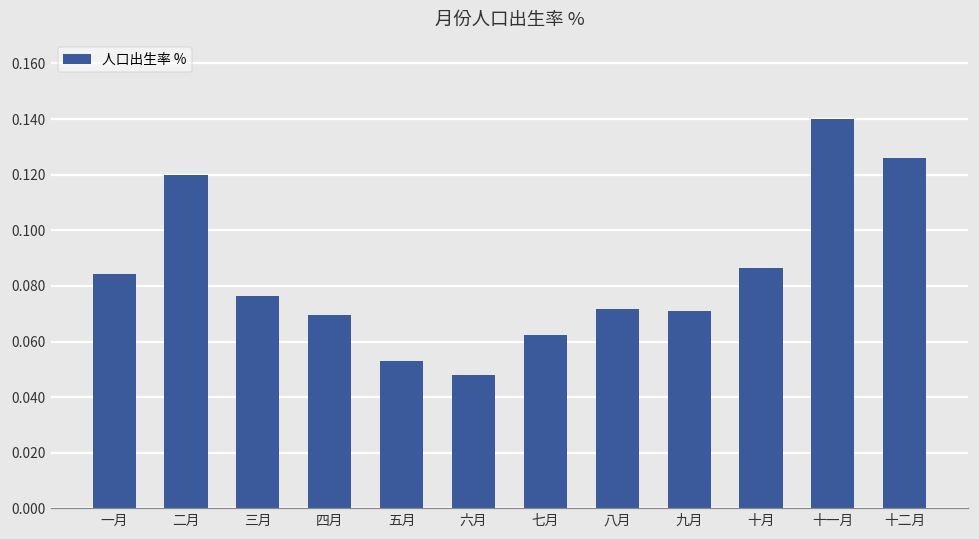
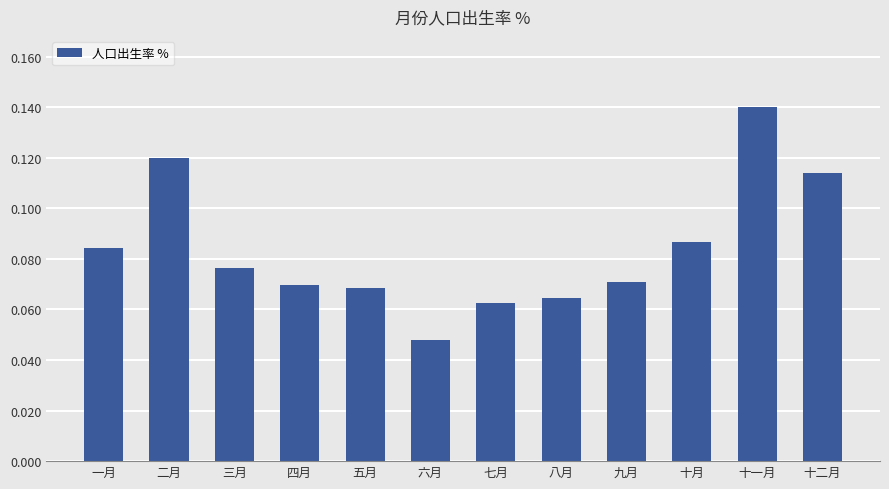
  {
    "一月": 0.084,
    "二月": 0.120,
    "三月": 0.076,
    "四月": 0.070,
-   "五月": 0.053,
+   "五月": 0.069,
    "六月": 0.048,
    "七月": 0.062,
-   "八月": 0.072,
+   "八月": 0.065,
    "九月": 0.071,
    "十月": 0.087,
    "十一月": 0.140,
-   "十二月": 0.126
+   "十二月": 0.114
  }
